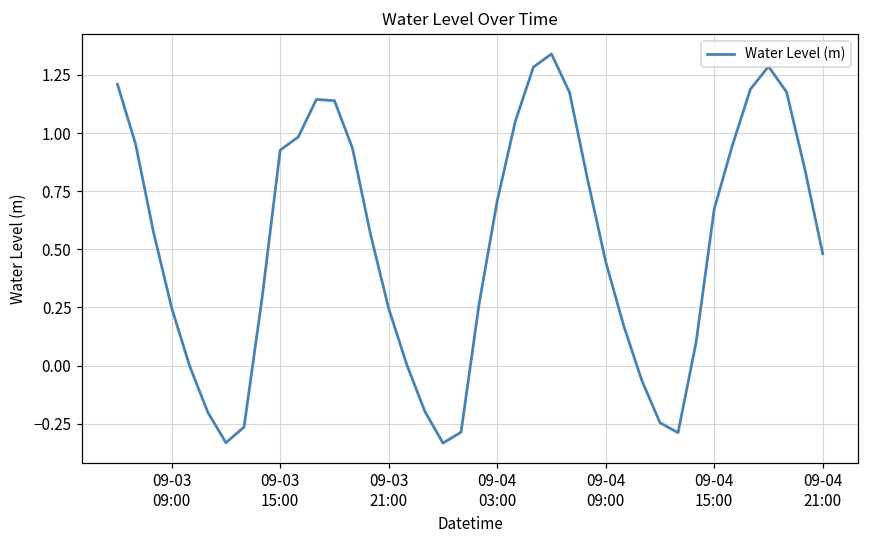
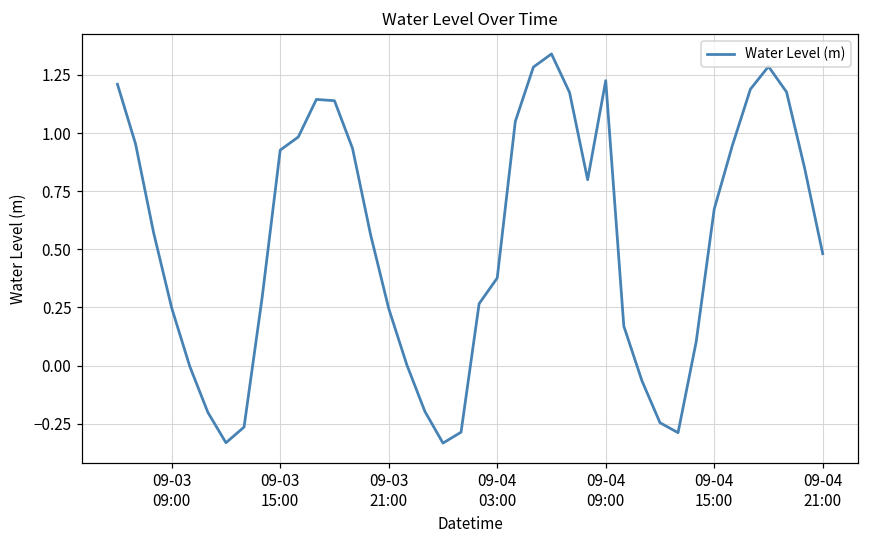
  {
    "09-03 09:00": 0.25,
    "09-03 15:00": 0.93,
    "09-03 21:00": 0.25,
-   "09-04 03:00": 0.71,
-   "09-04 09:00": 0.45,
+   "09-04 03:00": 0.38,
+   "09-04 09:00": 1.23,
    "09-04 15:00": 0.67,
    "09-04 21:00": 0.48
  }
